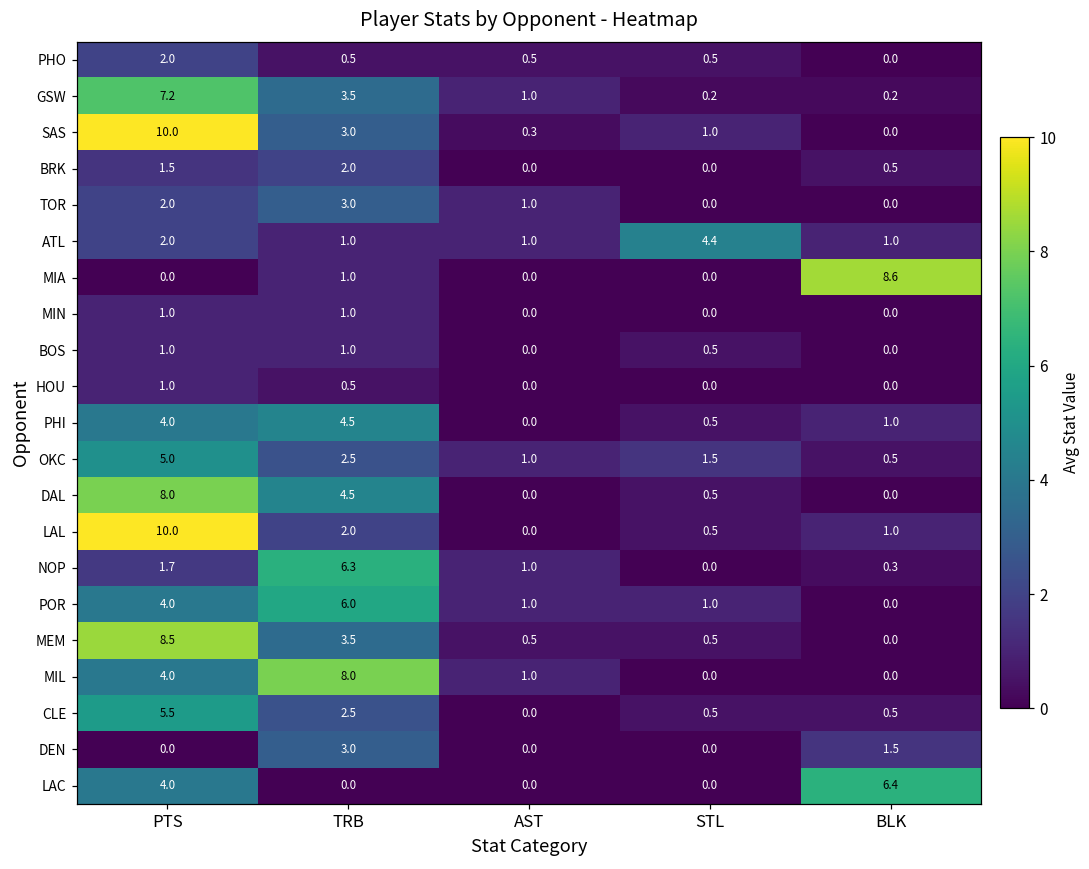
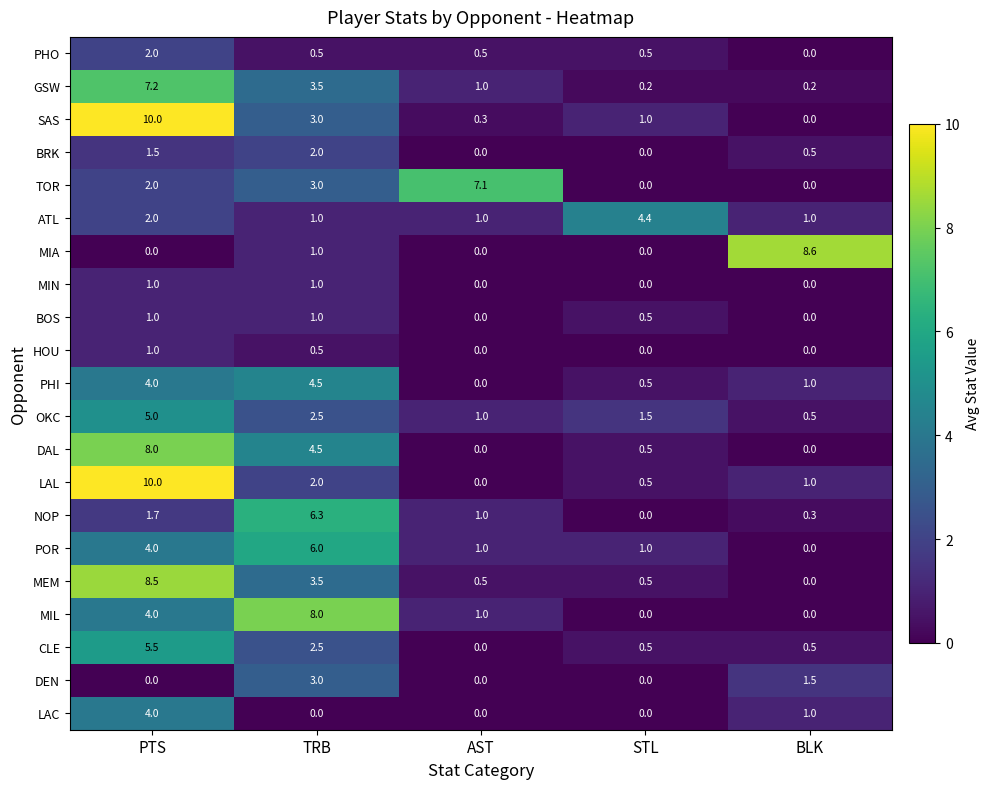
  {
    "PHO": {
      "PTS": 2.0,
      "TRB": 0.5,
      "AST": 0.5,
      "STL": 0.5,
      "BLK": 0.0
    },
    "GSW": {
      "PTS": 7.2,
      "TRB": 3.5,
      "AST": 1.0,
      "STL": 0.2,
      "BLK": 0.2
    },
    "SAS": {
      "PTS": 10.0,
      "TRB": 3.0,
      "AST": 0.3,
      "STL": 1.0,
      "BLK": 0.0
    },
    "BRK": {
      "PTS": 1.5,
      "TRB": 2.0,
      "AST": 0.0,
      "STL": 0.0,
      "BLK": 0.5
    },
    "TOR": {
      "PTS": 2.0,
      "TRB": 3.0,
-     "AST": 1.0,
+     "AST": 7.1,
      "STL": 0.0,
      "BLK": 0.0
    },
    "ATL": {
      "PTS": 2.0,
      "TRB": 1.0,
      "AST": 1.0,
      "STL": 4.4,
      "BLK": 1.0
    },
    "MIA": {
      "PTS": 0.0,
      "TRB": 1.0,
      "AST": 0.0,
      "STL": 0.0,
      "BLK": 8.6
    },
    "MIN": {
      "PTS": 1.0,
      "TRB": 1.0,
      "AST": 0.0,
      "STL": 0.0,
      "BLK": 0.0
    },
    "BOS": {
      "PTS": 1.0,
      "TRB": 1.0,
      "AST": 0.0,
      "STL": 0.5,
      "BLK": 0.0
    },
    "HOU": {
      "PTS": 1.0,
      "TRB": 0.5,
      "AST": 0.0,
      "STL": 0.0,
      "BLK": 0.0
    },
    "PHI": {
      "PTS": 4.0,
      "TRB": 4.5,
      "AST": 0.0,
      "STL": 0.5,
      "BLK": 1.0
    },
    "OKC": {
      "PTS": 5.0,
      "TRB": 2.5,
      "AST": 1.0,
      "STL": 1.5,
      "BLK": 0.5
    },
    "DAL": {
      "PTS": 8.0,
      "TRB": 4.5,
      "AST": 0.0,
      "STL": 0.5,
      "BLK": 0.0
    },
    "LAL": {
      "PTS": 10.0,
      "TRB": 2.0,
      "AST": 0.0,
      "STL": 0.5,
      "BLK": 1.0
    },
    "NOP": {
      "PTS": 1.7,
      "TRB": 6.3,
      "AST": 1.0,
      "STL": 0.0,
      "BLK": 0.3
    },
    "POR": {
      "PTS": 4.0,
      "TRB": 6.0,
      "AST": 1.0,
      "STL": 1.0,
      "BLK": 0.0
    },
    "MEM": {
      "PTS": 8.5,
      "TRB": 3.5,
      "AST": 0.5,
      "STL": 0.5,
      "BLK": 0.0
    },
    "MIL": {
      "PTS": 4.0,
      "TRB": 8.0,
      "AST": 1.0,
      "STL": 0.0,
      "BLK": 0.0
    },
    "CLE": {
      "PTS": 5.5,
      "TRB": 2.5,
      "AST": 0.0,
      "STL": 0.5,
      "BLK": 0.5
    },
    "DEN": {
      "PTS": 0.0,
      "TRB": 3.0,
      "AST": 0.0,
      "STL": 0.0,
      "BLK": 1.5
    },
    "LAC": {
      "PTS": 4.0,
      "TRB": 0.0,
      "AST": 0.0,
      "STL": 0.0,
-     "BLK": 6.4
+     "BLK": 1.0
    }
  }
